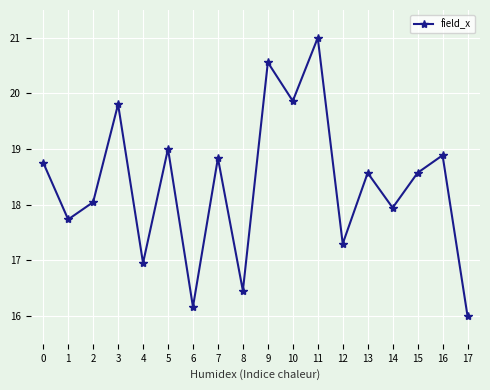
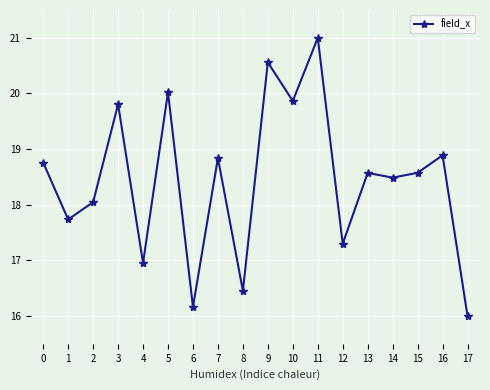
  {
    "0": 18.8,
    "1": 17.7,
    "2": 18.0,
    "3": 19.8,
    "4": 17.0,
-   "5": 19.0,
+   "5": 20.0,
    "6": 16.2,
    "7": 18.8,
    "8": 16.5,
    "9": 20.6,
    "10": 19.9,
    "11": 21.0,
    "12": 17.3,
    "13": 18.6,
-   "14": 17.9,
+   "14": 18.5,
    "15": 18.6,
    "16": 18.9,
    "17": 16.0
  }
